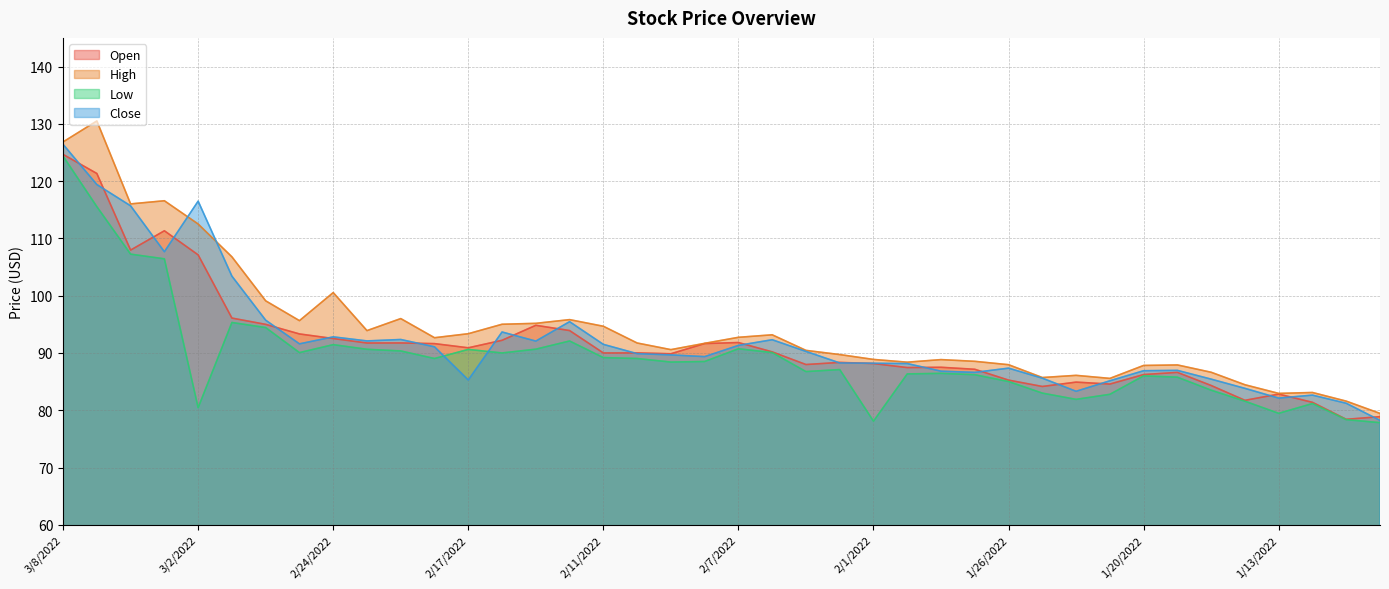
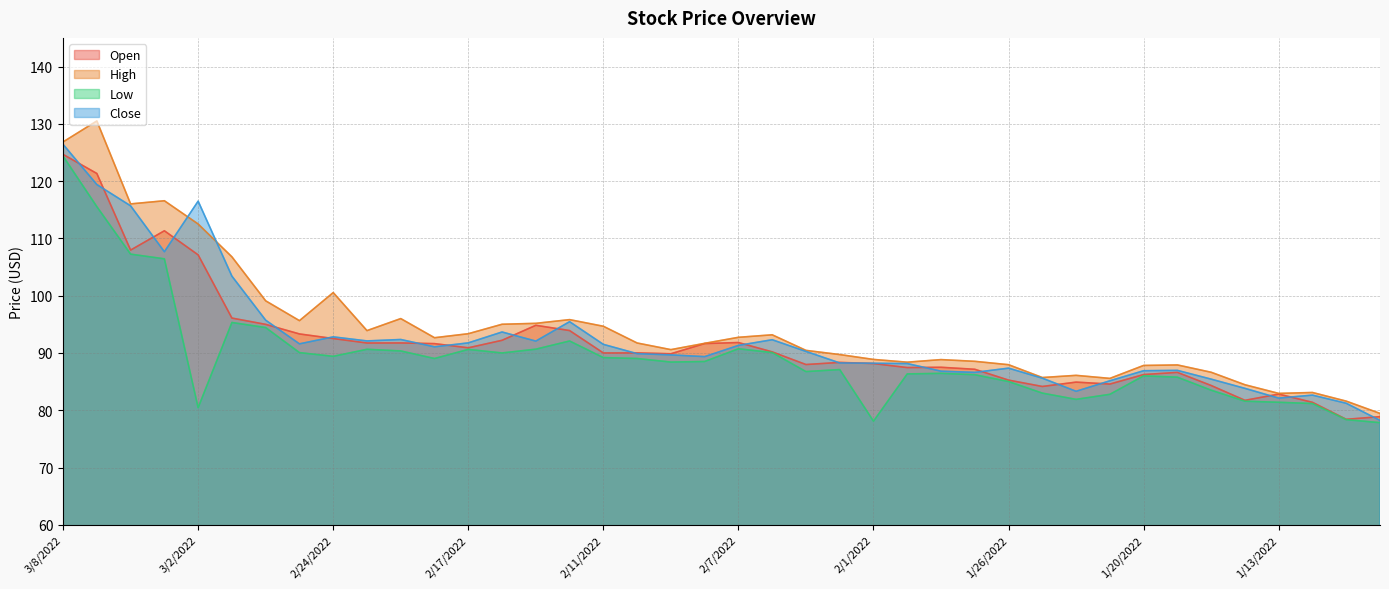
  {
    "Low": {
      "3/2/2022": 80,
-     "2/24/2022": 91,
+     "2/24/2022": 89,
      "2/11/2022": 89,
      "2/7/2022": 91,
      "2/1/2022": 78,
-     "1/13/2022": 79
+     "1/13/2022": 81
    },
    "Close": {
      "3/2/2022": 117,
-     "2/17/2022": 85,
+     "2/17/2022": 92,
      "2/11/2022": 92,
      "2/7/2022": 91,
      "1/26/2022": 87,
      "1/20/2022": 87,
      "1/13/2022": 82
    }
  }
